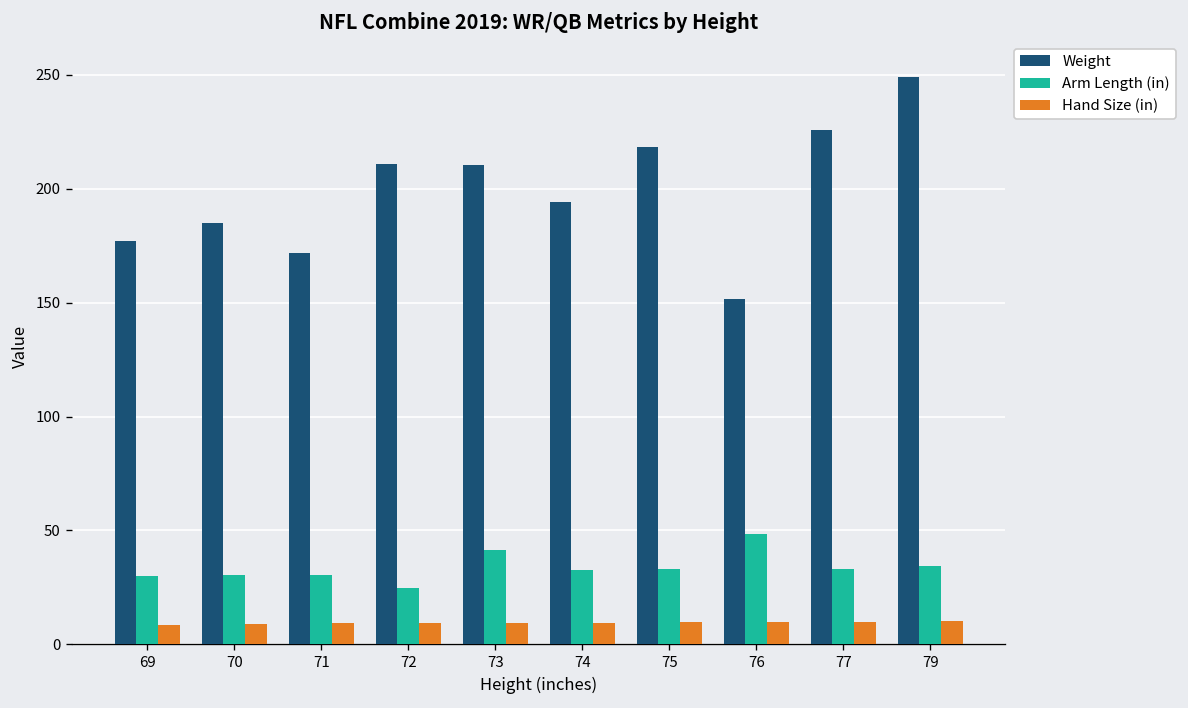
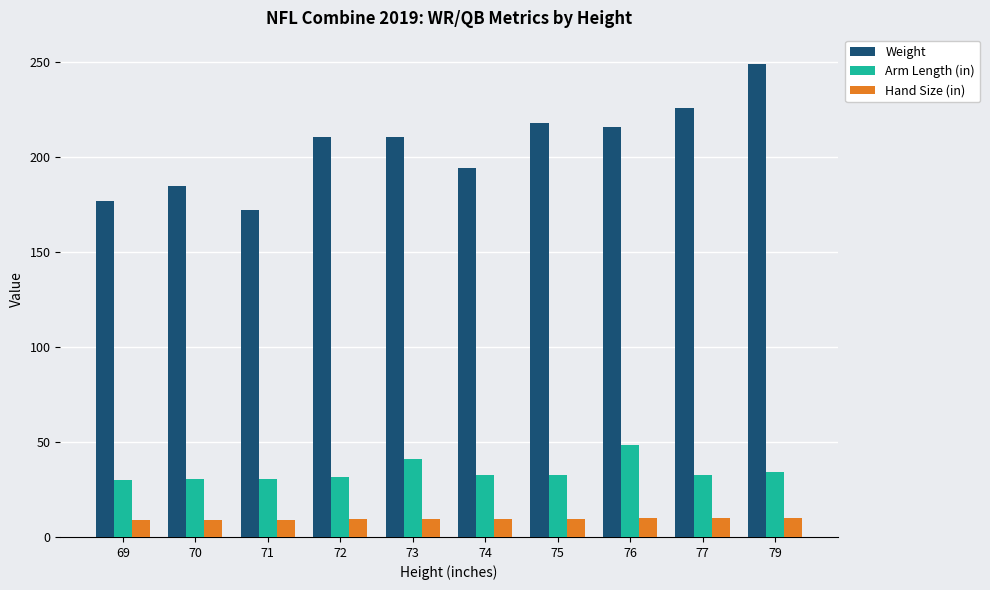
  {
    "Weight": {
      "69": 177,
      "70": 185,
      "71": 172,
      "72": 211,
      "73": 211,
      "74": 194,
      "75": 218,
-     "76": 152,
+     "76": 216,
      "77": 226,
      "79": 249
    },
    "Arm Length (in)": {
      "69": 30,
      "70": 30,
      "71": 31,
-     "72": 25,
+     "72": 32,
      "73": 41,
      "74": 33,
      "75": 33,
      "76": 49,
      "77": 33,
      "79": 34
    },
    "Hand Size (in)": {
      "69": 9,
      "70": 9,
      "71": 9,
      "72": 9,
      "73": 10,
      "74": 10,
      "75": 10,
      "76": 10,
      "77": 10,
      "79": 10
    }
  }
